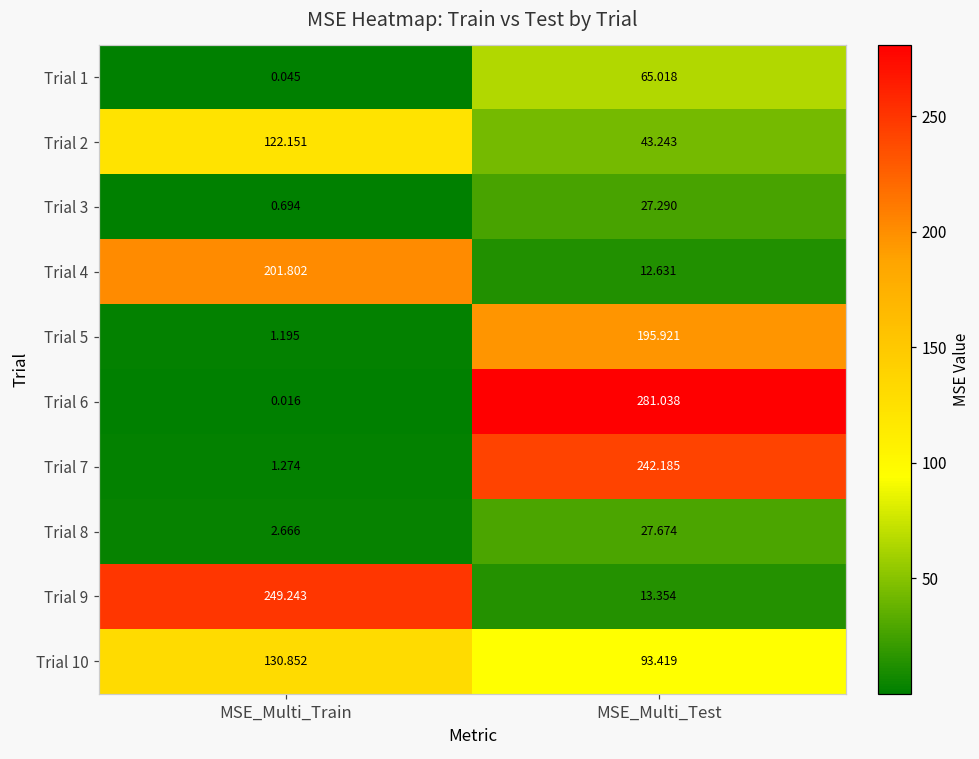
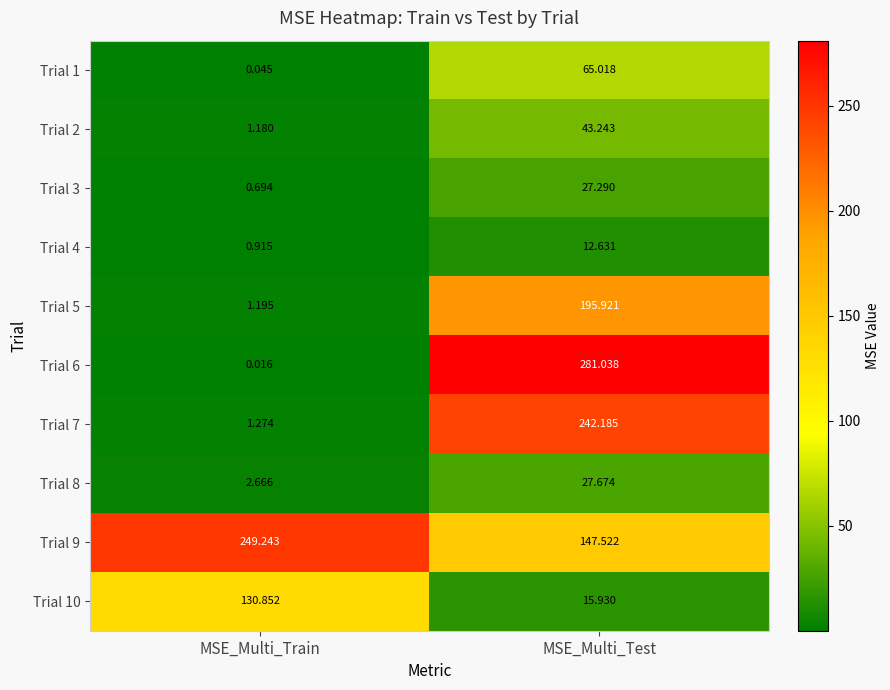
  {
    "Trial 1": {
      "MSE_Multi_Train": 0.045,
      "MSE_Multi_Test": 65.018
    },
    "Trial 2": {
-     "MSE_Multi_Train": 122.151,
+     "MSE_Multi_Train": 1.180,
      "MSE_Multi_Test": 43.243
    },
    "Trial 3": {
      "MSE_Multi_Train": 0.694,
      "MSE_Multi_Test": 27.290
    },
    "Trial 4": {
-     "MSE_Multi_Train": 201.802,
+     "MSE_Multi_Train": 0.915,
      "MSE_Multi_Test": 12.631
    },
    "Trial 5": {
      "MSE_Multi_Train": 1.195,
      "MSE_Multi_Test": 195.921
    },
    "Trial 6": {
      "MSE_Multi_Train": 0.016,
      "MSE_Multi_Test": 281.038
    },
    "Trial 7": {
      "MSE_Multi_Train": 1.274,
      "MSE_Multi_Test": 242.185
    },
    "Trial 8": {
      "MSE_Multi_Train": 2.666,
      "MSE_Multi_Test": 27.674
    },
    "Trial 9": {
      "MSE_Multi_Train": 249.243,
-     "MSE_Multi_Test": 13.354
+     "MSE_Multi_Test": 147.522
    },
    "Trial 10": {
      "MSE_Multi_Train": 130.852,
-     "MSE_Multi_Test": 93.419
+     "MSE_Multi_Test": 15.930
    }
  }
